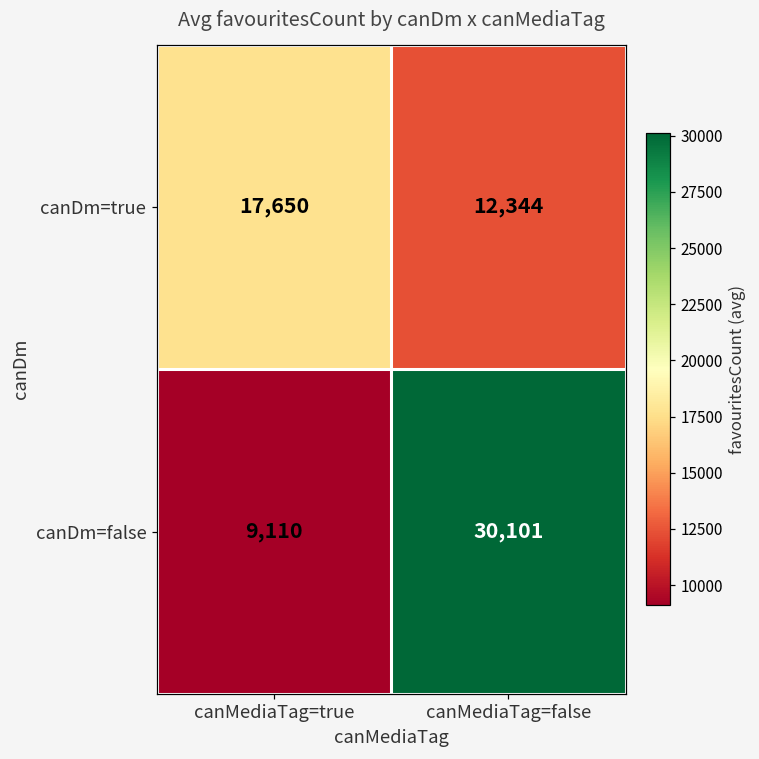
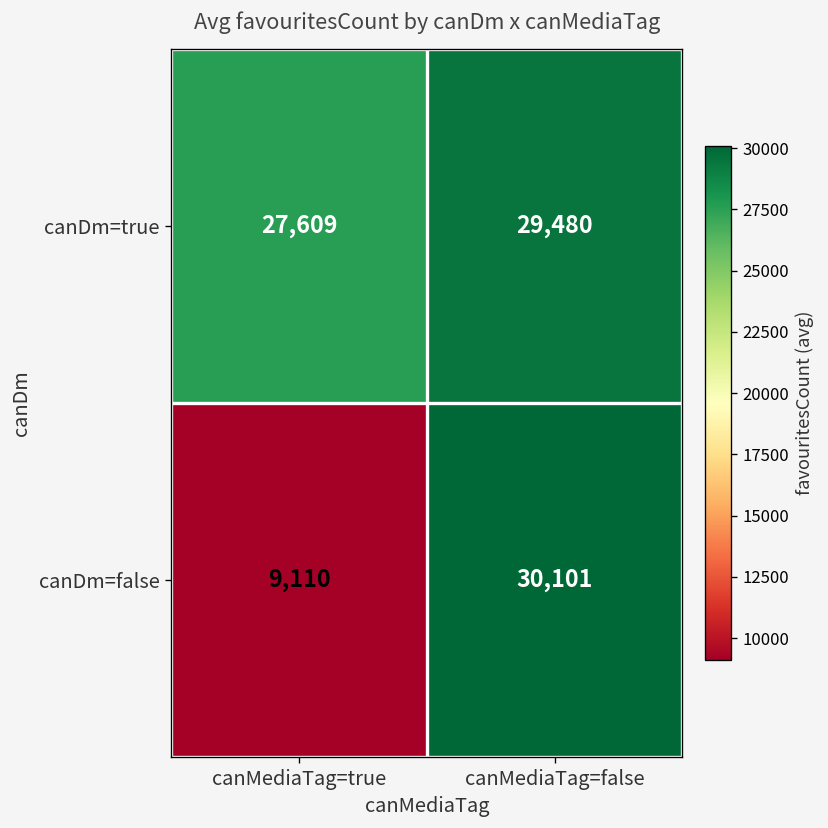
  {
    "canDm=true": {
-     "canMediaTag=true": "17,650",
-     "canMediaTag=false": "12,344"
+     "canMediaTag=true": "27,609",
+     "canMediaTag=false": "29,480"
    },
    "canDm=false": {
      "canMediaTag=true": "9,110",
      "canMediaTag=false": "30,101"
    }
  }
